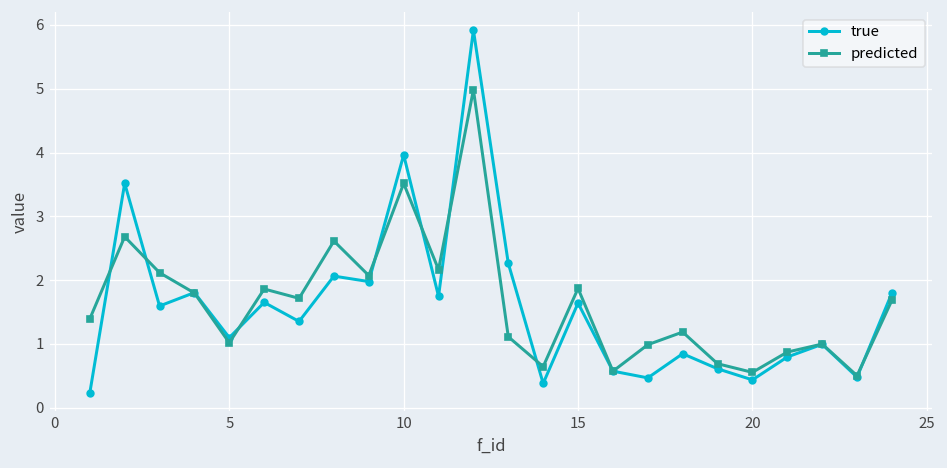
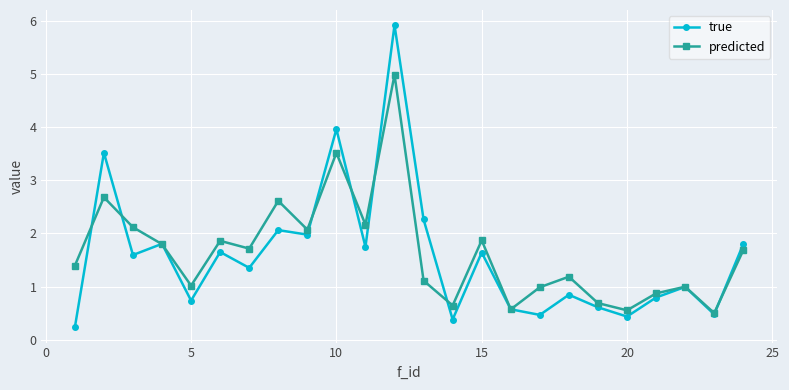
  {
    "true": {
-     "5": 1.1,
+     "5": 0.7,
      "10": 4.0,
      "15": 1.6,
      "20": 0.4
    },
    "predicted": {
      "5": 1.0,
      "10": 3.5,
      "15": 1.9,
      "20": 0.6
    }
  }
